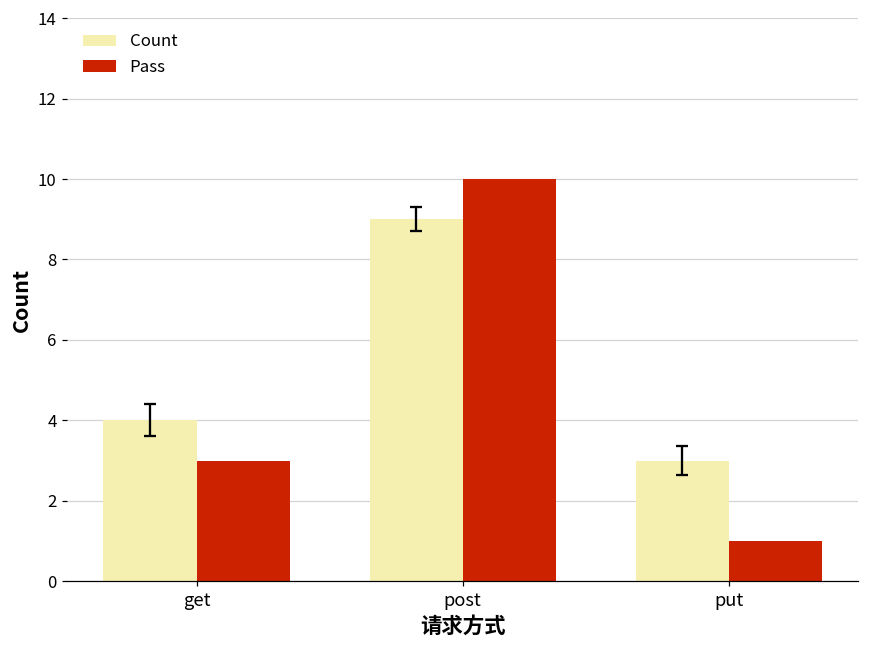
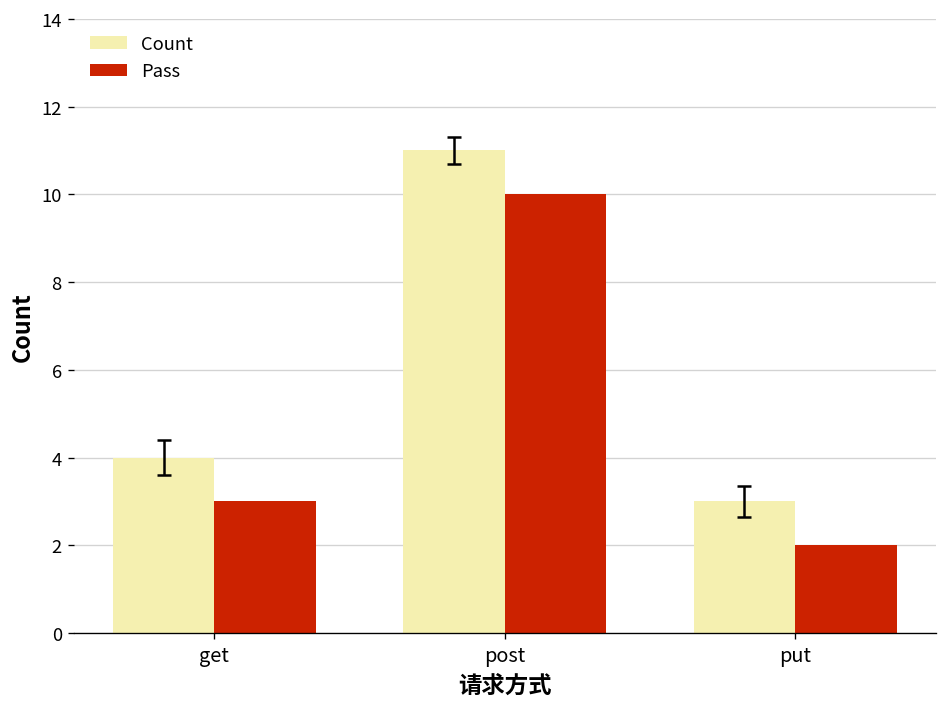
  {
    "Count": {
      "get": 4,
-     "post": 9,
+     "post": 11,
      "put": 3
    },
    "Pass": {
      "get": 3,
      "post": 10,
-     "put": 1
+     "put": 2
    }
  }
